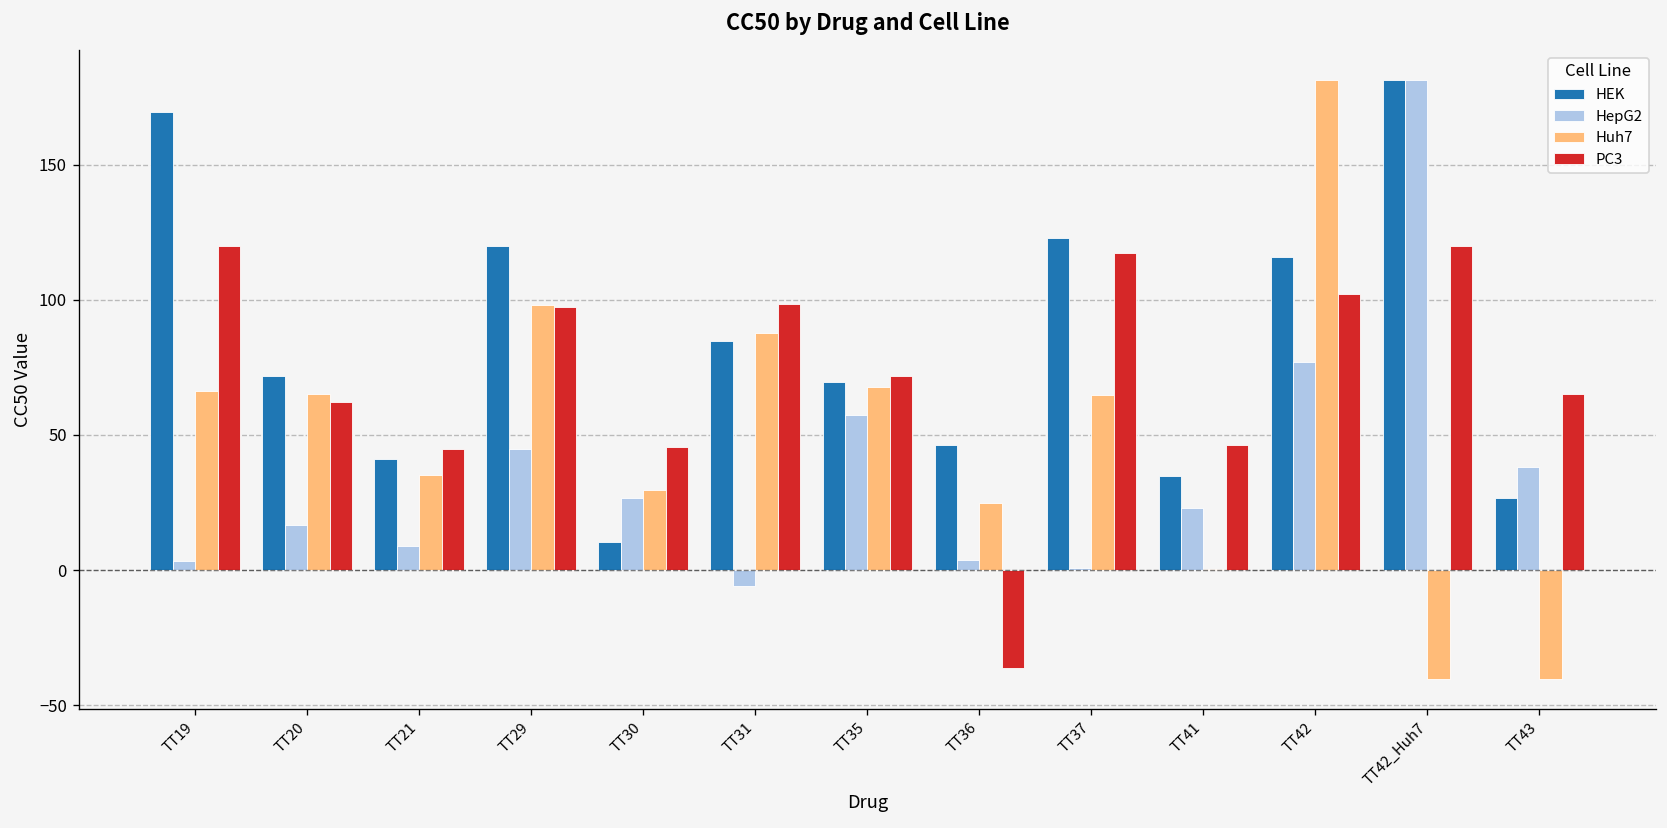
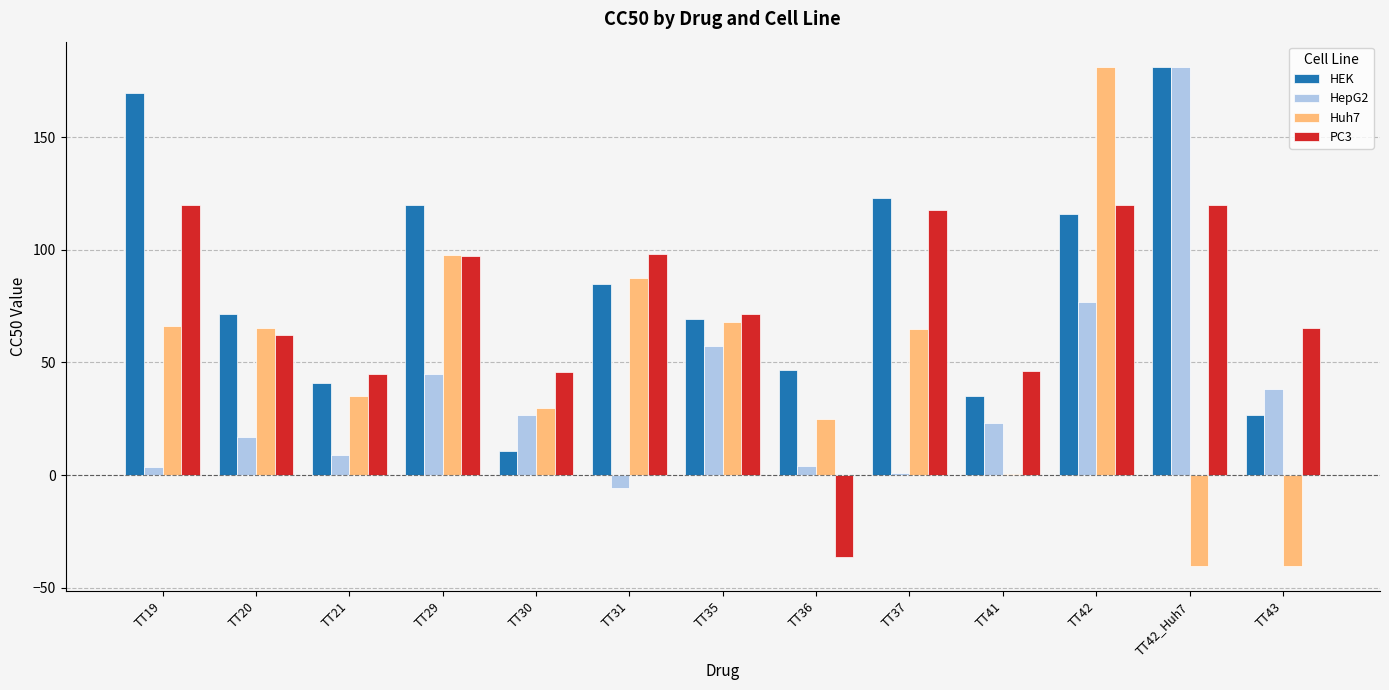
  {
    "HEK": {
      "TT19": 170,
      "TT20": 72,
      "TT21": 41,
      "TT29": 120,
      "TT30": 11,
      "TT31": 85,
      "TT35": 69,
      "TT36": 46,
      "TT37": 123,
      "TT41": 35,
      "TT42": 116,
      "TT42_Huh7": 181,
      "TT43": 27
    },
    "HepG2": {
      "TT19": 4,
      "TT20": 17,
      "TT21": 9,
      "TT29": 45,
      "TT30": 27,
      "TT31": -6,
      "TT35": 58,
      "TT36": 4,
      "TT41": 23,
      "TT42": 77,
      "TT42_Huh7": 181,
      "TT43": 38
    },
    "Huh7": {
      "TT19": 66,
      "TT20": 65,
      "TT21": 35,
      "TT29": 98,
      "TT30": 30,
      "TT31": 88,
      "TT35": 68,
      "TT36": 25,
      "TT37": 65,
      "TT42": 181,
      "TT42_Huh7": -40,
      "TT43": -40
    },
    "PC3": {
      "TT19": 120,
      "TT20": 62,
      "TT21": 45,
      "TT29": 97,
      "TT30": 46,
      "TT31": 98,
      "TT35": 72,
      "TT36": -36,
      "TT37": 117,
      "TT41": 46,
-     "TT42": 102,
+     "TT42": 120,
      "TT42_Huh7": 120,
      "TT43": 65
    }
  }
